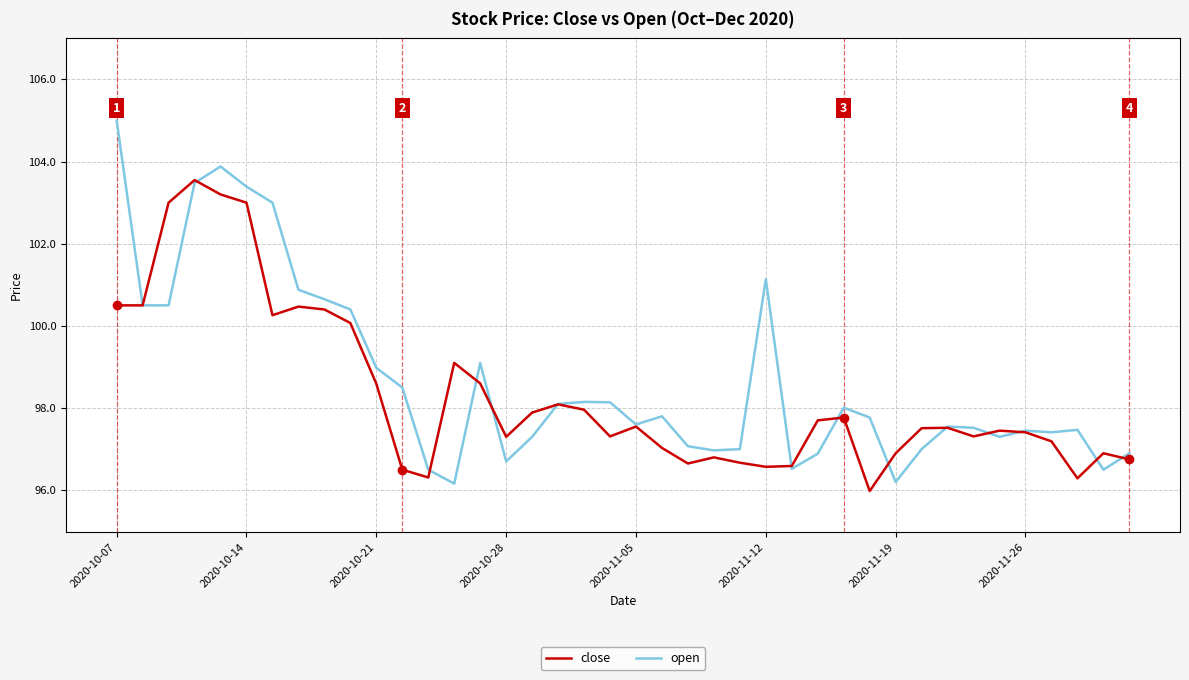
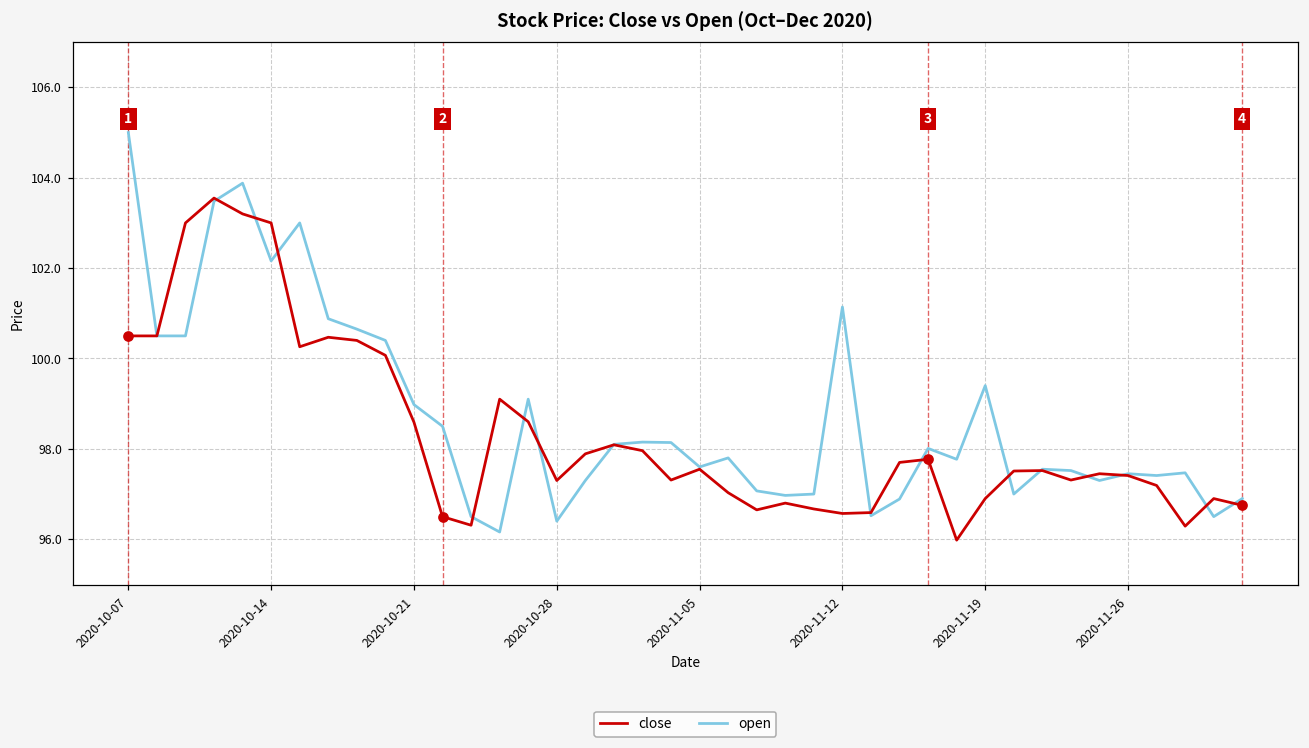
  {
    "open": {
-     "2020-10-14": 103.4,
+     "2020-10-14": 102.2,
      "2020-10-21": 99.0,
-     "2020-10-28": 96.7,
+     "2020-10-28": 96.4,
      "2020-11-12": 101.1,
-     "2020-11-19": 96.2
+     "2020-11-19": 99.4
    }
  }
